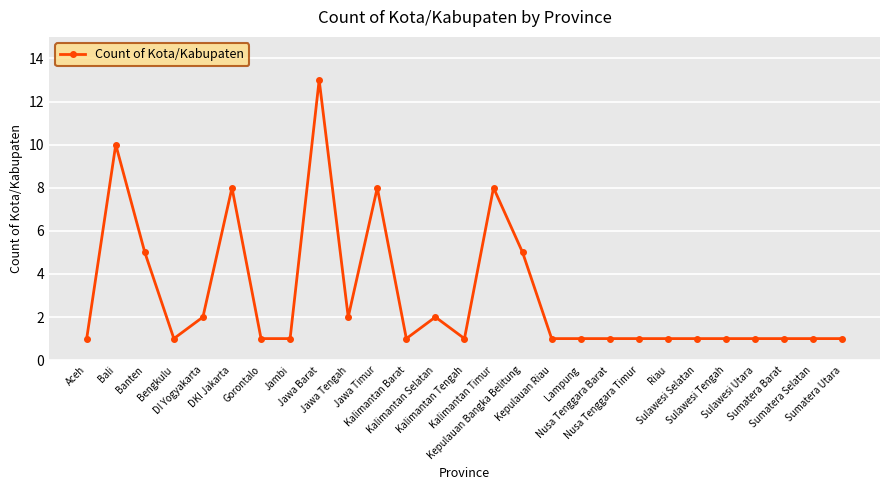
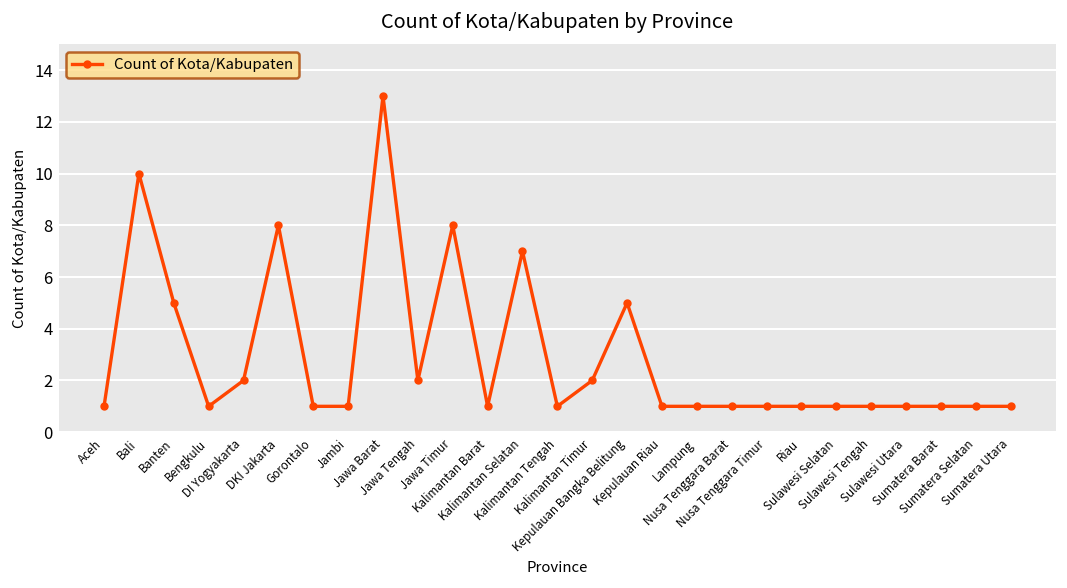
  {
    "Aceh": 1,
    "Bali": 10,
    "Banten": 5,
    "Bengkulu": 1,
    "DI Yogyakarta": 2,
    "DKI Jakarta": 8,
    "Gorontalo": 1,
    "Jambi": 1,
    "Jawa Barat": 13,
    "Jawa Tengah": 2,
    "Jawa Timur": 8,
    "Kalimantan Barat": 1,
-   "Kalimantan Selatan": 2,
+   "Kalimantan Selatan": 7,
    "Kalimantan Tengah": 1,
-   "Kalimantan Timur": 8,
+   "Kalimantan Timur": 2,
    "Kepulauan Bangka Belitung": 5,
    "Kepulauan Riau": 1,
    "Lampung": 1,
    "Nusa Tenggara Barat": 1,
    "Nusa Tenggara Timur": 1,
    "Riau": 1,
    "Sulawesi Selatan": 1,
    "Sulawesi Tengah": 1,
    "Sulawesi Utara": 1,
    "Sumatera Barat": 1,
    "Sumatera Selatan": 1,
    "Sumatera Utara": 1
  }
